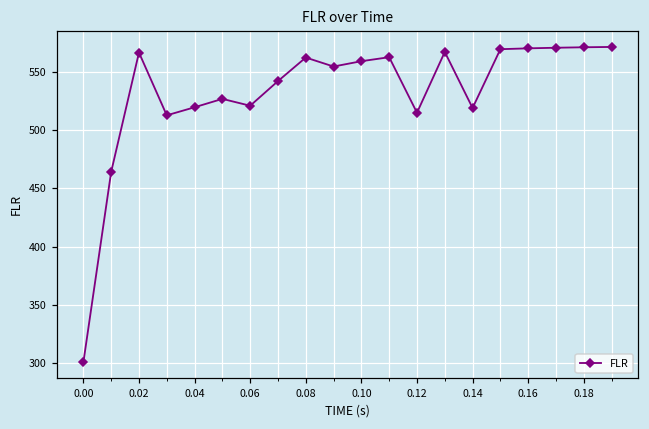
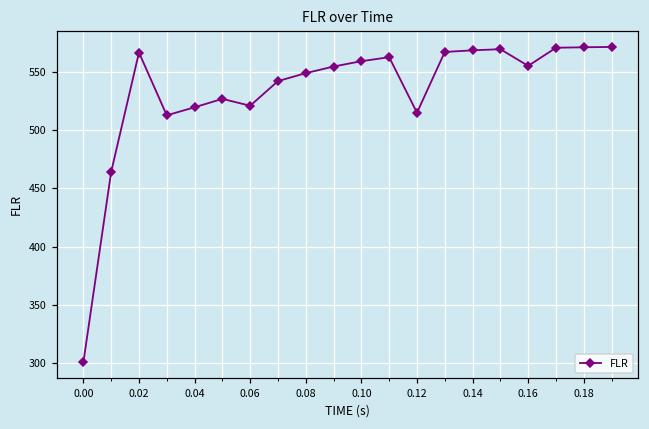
  {
    "0.00": 301,
    "0.02": 567,
    "0.04": 520,
    "0.06": 521,
-   "0.08": 562,
+   "0.08": 549,
    "0.10": 559,
    "0.12": 515,
-   "0.14": 519,
-   "0.16": 570,
+   "0.14": 569,
+   "0.16": 555,
    "0.18": 571
  }
